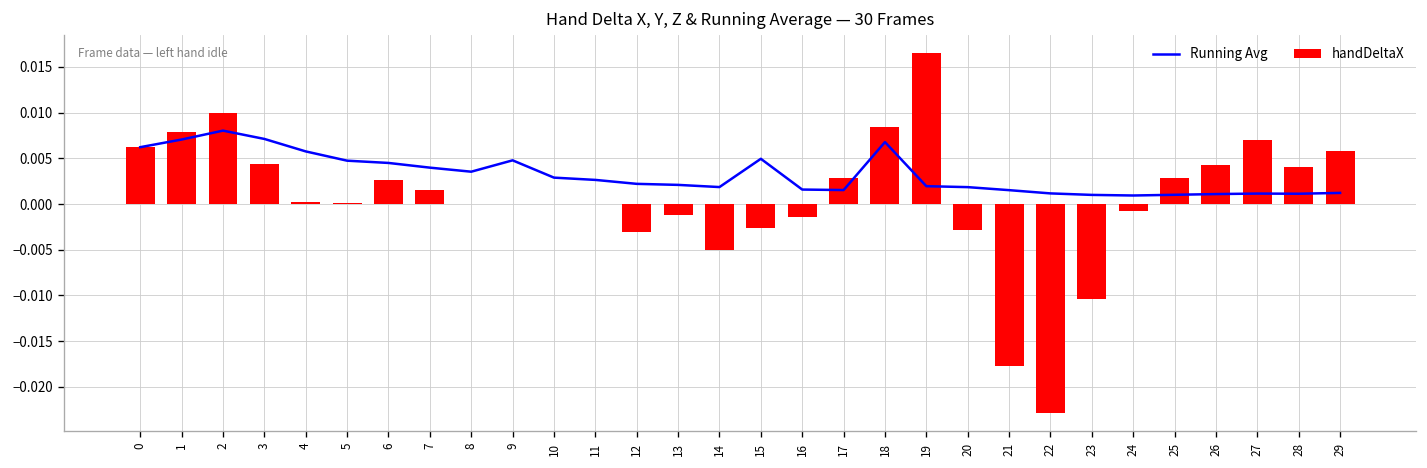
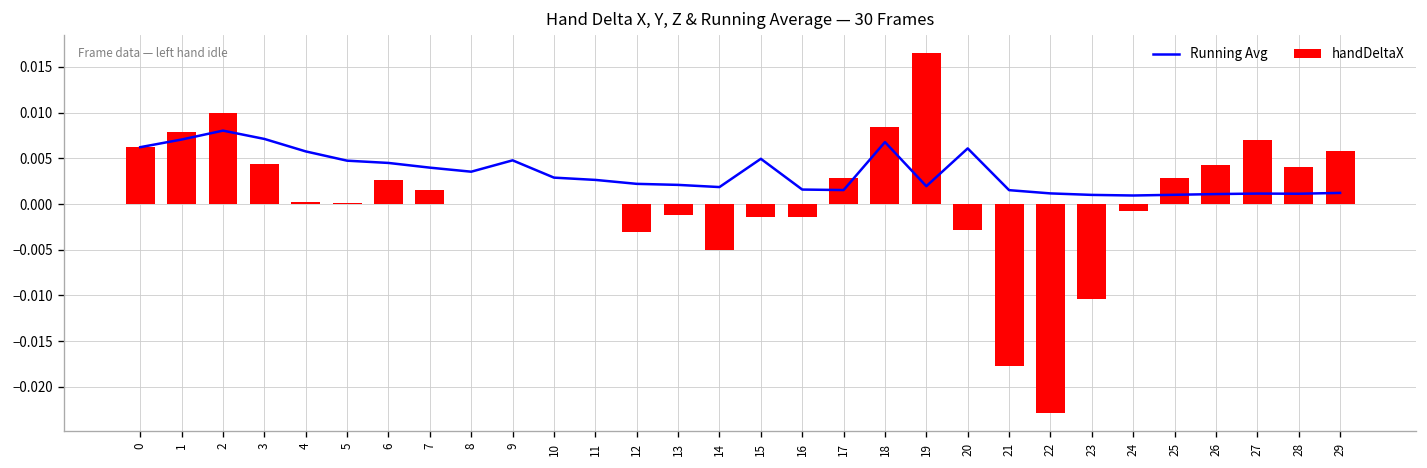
  {
    "handDeltaX": {
      "0": 0.006,
      "1": 0.008,
      "2": 0.010,
      "3": 0.004,
      "6": 0.003,
      "7": 0.002,
      "8": 0.000,
      "9": 0.000,
      "10": 0.000,
      "11": 0.000,
      "12": -0.003,
      "13": -0.001,
      "14": -0.005,
-     "15": -0.003,
+     "15": -0.001,
      "16": -0.001,
      "17": 0.003,
      "18": 0.008,
      "19": 0.017,
      "20": -0.003,
      "21": -0.018,
      "22": -0.023,
      "23": -0.010,
      "24": -0.001,
      "25": 0.003,
      "26": 0.004,
      "27": 0.007,
      "28": 0.004,
      "29": 0.006
    },
    "Running Avg": {
      "0": 0.006,
      "1": 0.007,
      "2": 0.008,
      "3": 0.007,
      "4": 0.006,
      "5": 0.005,
      "6": 0.004,
      "7": 0.004,
      "8": 0.004,
      "9": 0.005,
      "10": 0.003,
      "11": 0.003,
      "12": 0.002,
      "13": 0.002,
      "14": 0.002,
      "15": 0.005,
      "16": 0.002,
      "17": 0.002,
      "18": 0.007,
      "19": 0.002,
-     "20": 0.002,
+     "20": 0.006,
      "21": 0.002,
      "22": 0.001,
      "23": 0.001,
      "24": 0.001,
      "25": 0.001,
      "26": 0.001,
      "27": 0.001,
      "28": 0.001,
      "29": 0.001
    }
  }
